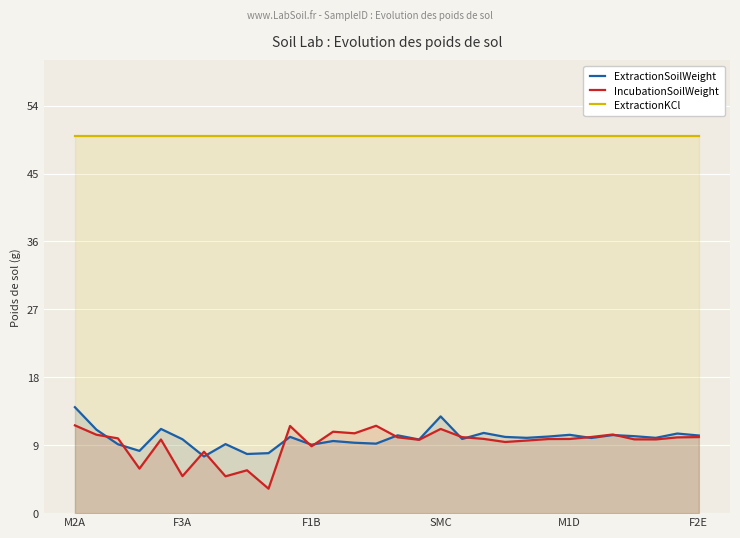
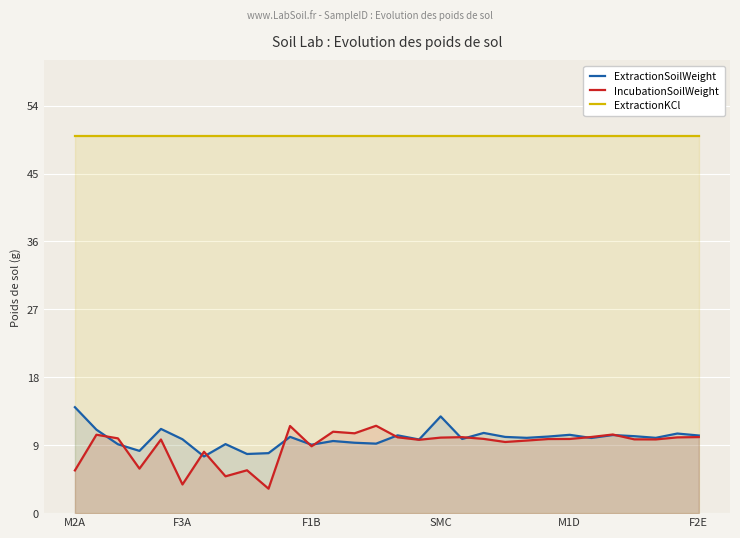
  {
    "ExtractionSoilWeight": {
      "M2A": 14,
      "F3A": 10,
      "SMC": 13,
      "M1D": 10
    },
    "IncubationSoilWeight": {
-     "M2A": 12,
-     "F3A": 5,
-     "SMC": 11,
+     "M2A": 6,
+     "F3A": 4,
+     "SMC": 10,
      "M1D": 10
    },
    "ExtractionKCl": {
      "M2A": 50,
      "F3A": 50,
      "F1B": 50,
      "SMC": 50,
      "M1D": 50,
      "F2E": 50
    }
  }
